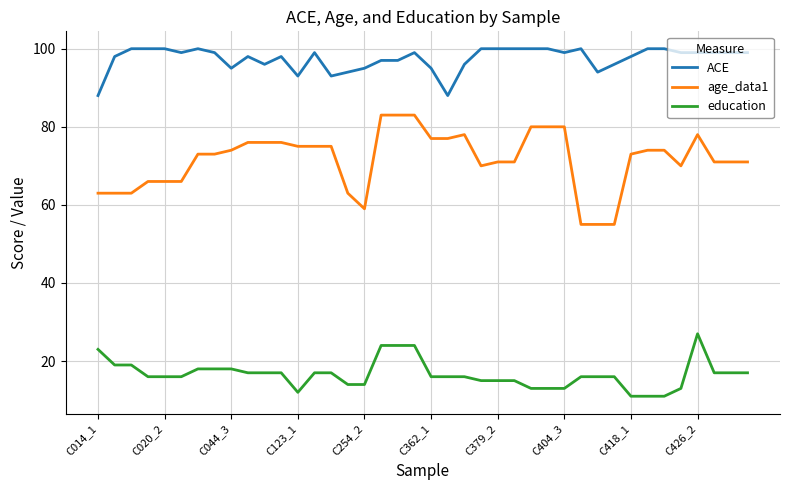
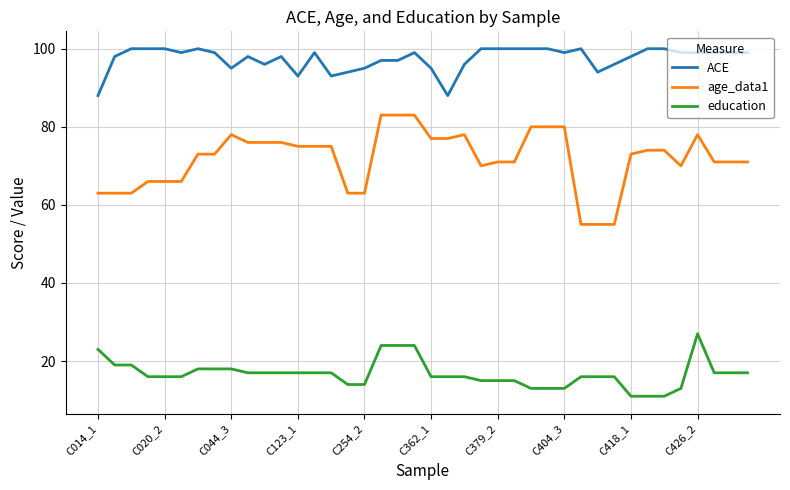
  {
    "ACE": {
      "C014_1": 88,
      "C020_2": 100,
      "C044_3": 95,
      "C123_1": 93,
      "C254_2": 95,
      "C362_1": 95,
      "C379_2": 100,
      "C404_3": 99,
      "C418_1": 98
    },
    "age_data1": {
      "C014_1": 63,
      "C020_2": 66,
-     "C044_3": 74,
+     "C044_3": 78,
      "C123_1": 75,
-     "C254_2": 59,
+     "C254_2": 63,
      "C362_1": 77,
      "C379_2": 71,
      "C404_3": 80,
      "C418_1": 73,
      "C426_2": 78
    },
    "education": {
      "C014_1": 23,
      "C020_2": 16,
      "C044_3": 18,
-     "C123_1": 12,
+     "C123_1": 17,
      "C254_2": 14,
      "C362_1": 16,
      "C379_2": 15,
      "C404_3": 13,
      "C418_1": 11,
      "C426_2": 27
    }
  }
